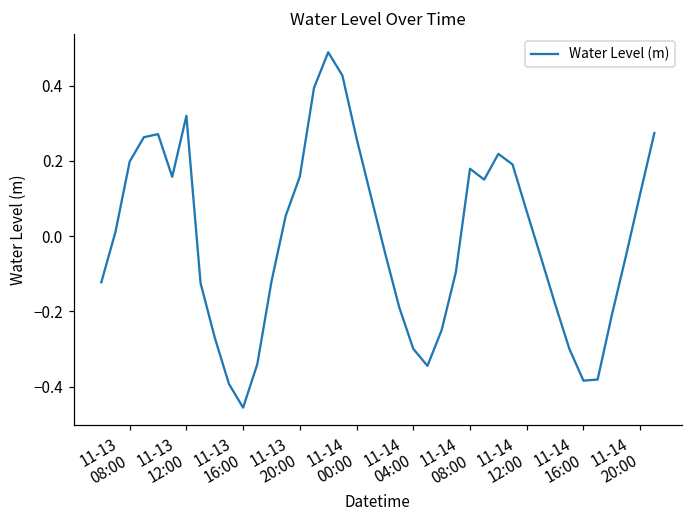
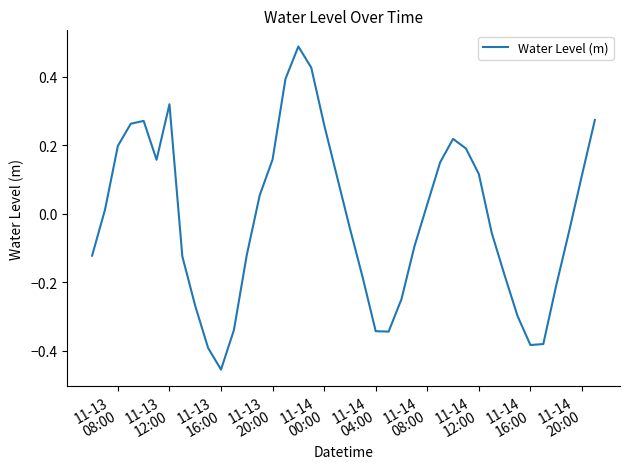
  {
    "11-13 08:00": 0.20,
    "11-13 12:00": 0.32,
    "11-13 16:00": -0.46,
    "11-13 20:00": 0.16,
    "11-14 00:00": 0.26,
-   "11-14 04:00": -0.30,
-   "11-14 08:00": 0.18,
-   "11-14 12:00": 0.07,
+   "11-14 04:00": -0.34,
+   "11-14 08:00": 0.03,
+   "11-14 12:00": 0.12,
    "11-14 16:00": -0.38,
    "11-14 20:00": 0.11
  }
